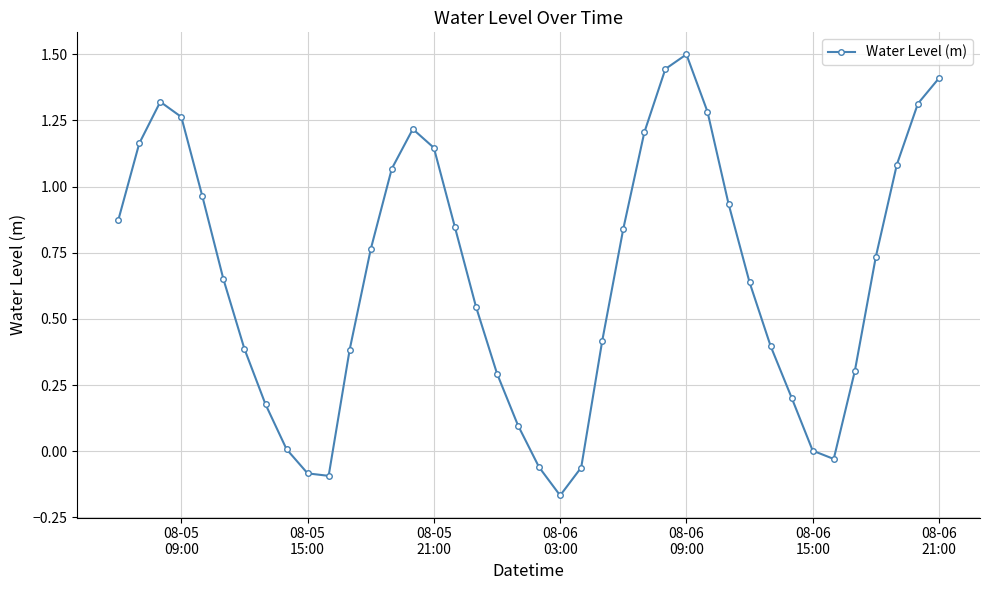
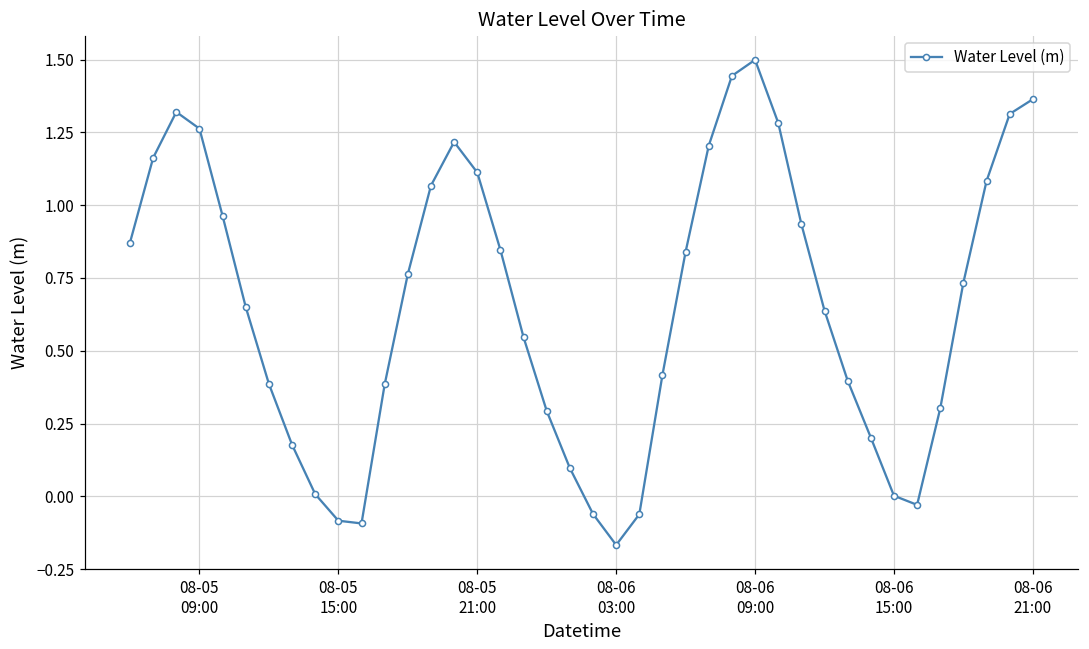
  {
    "08-05 09:00": 1.26,
    "08-05 15:00": -0.08,
-   "08-05 21:00": 1.15,
+   "08-05 21:00": 1.11,
    "08-06 03:00": -0.17,
    "08-06 09:00": 1.50,
    "08-06 15:00": 0.00,
-   "08-06 21:00": 1.41
+   "08-06 21:00": 1.36
  }
